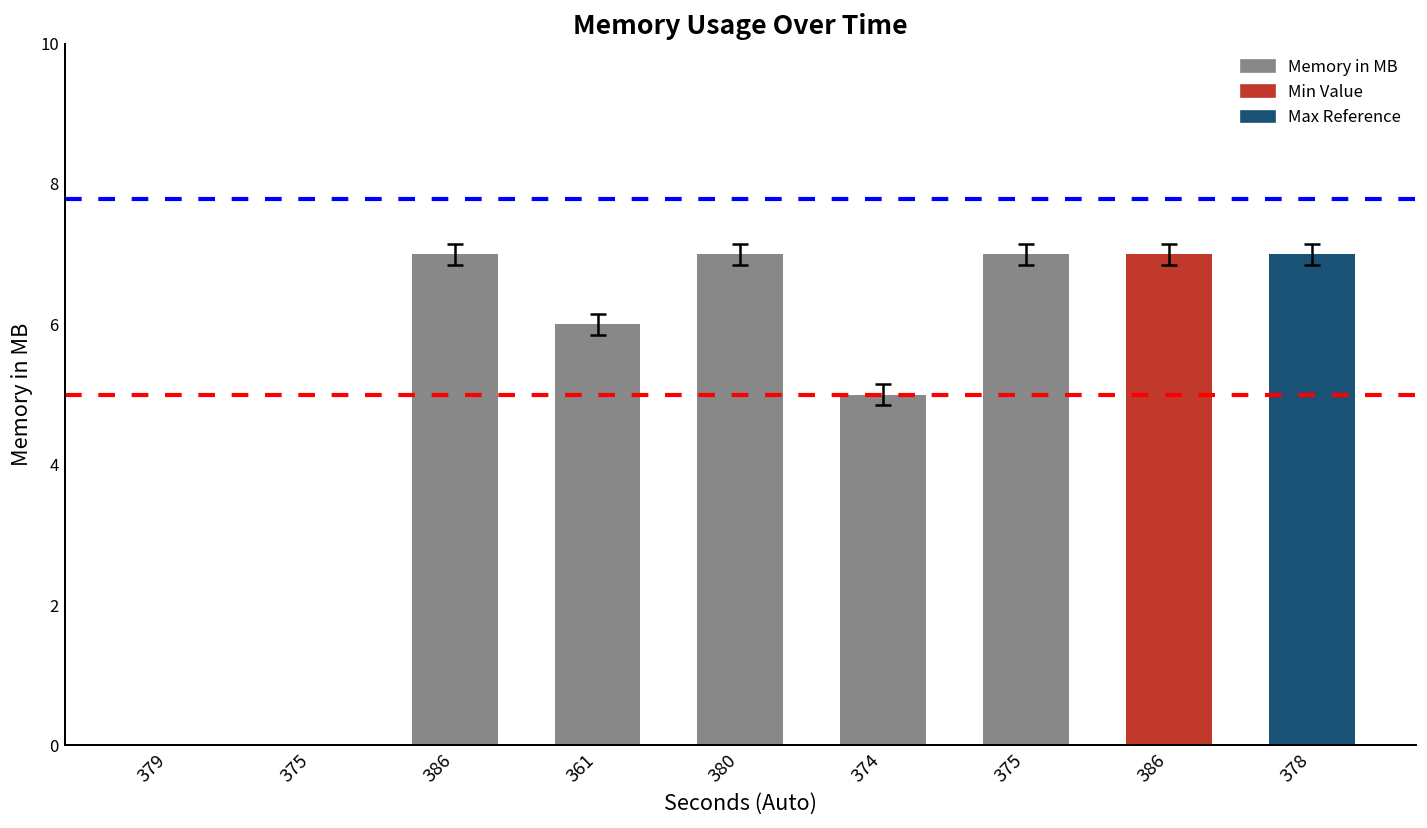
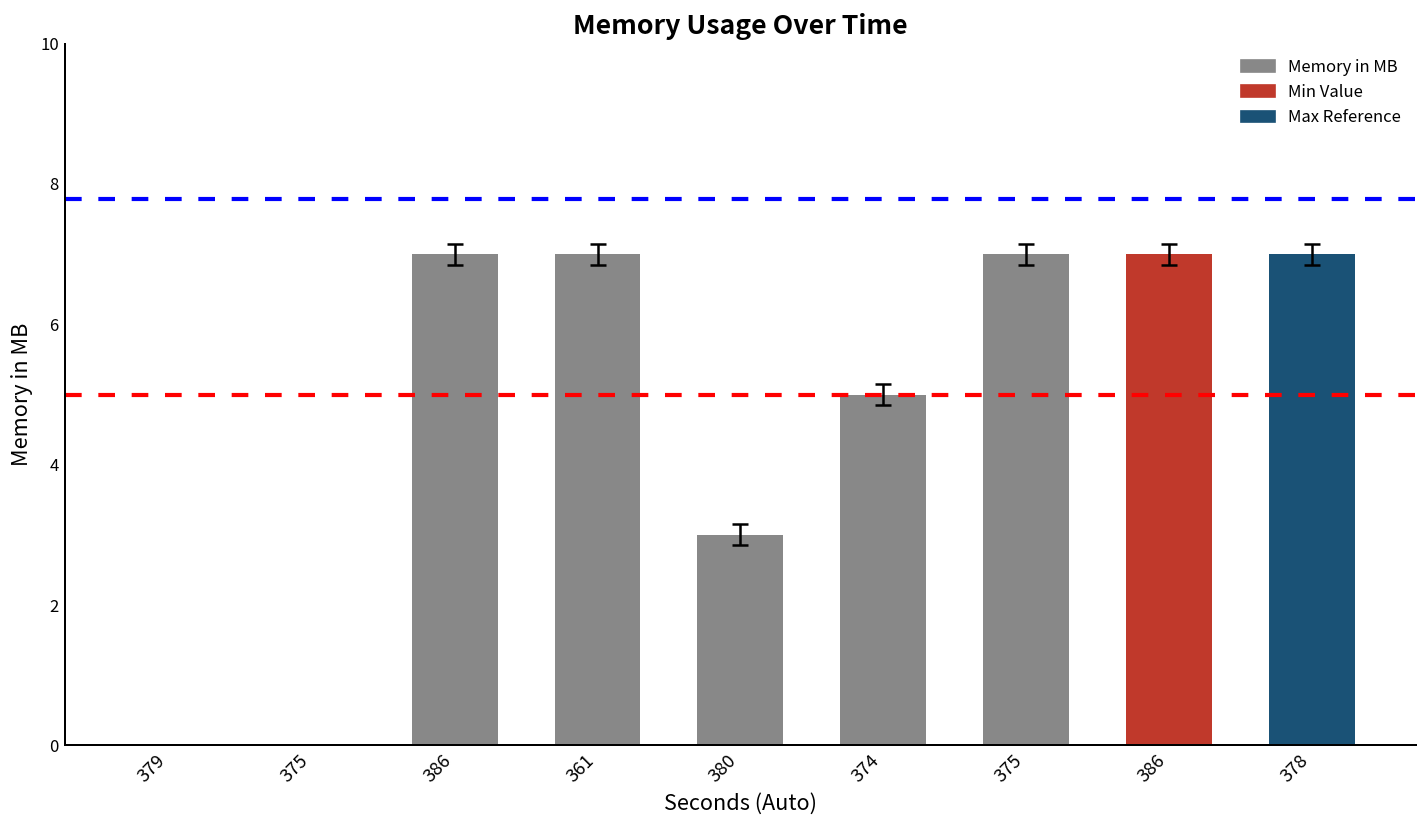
  {
    "Memory in MB": {
      "379": 0,
-     "361": 6,
-     "380": 7,
+     "361": 7,
+     "380": 3,
      "374": 5,
      "378": 7
    }
  }
